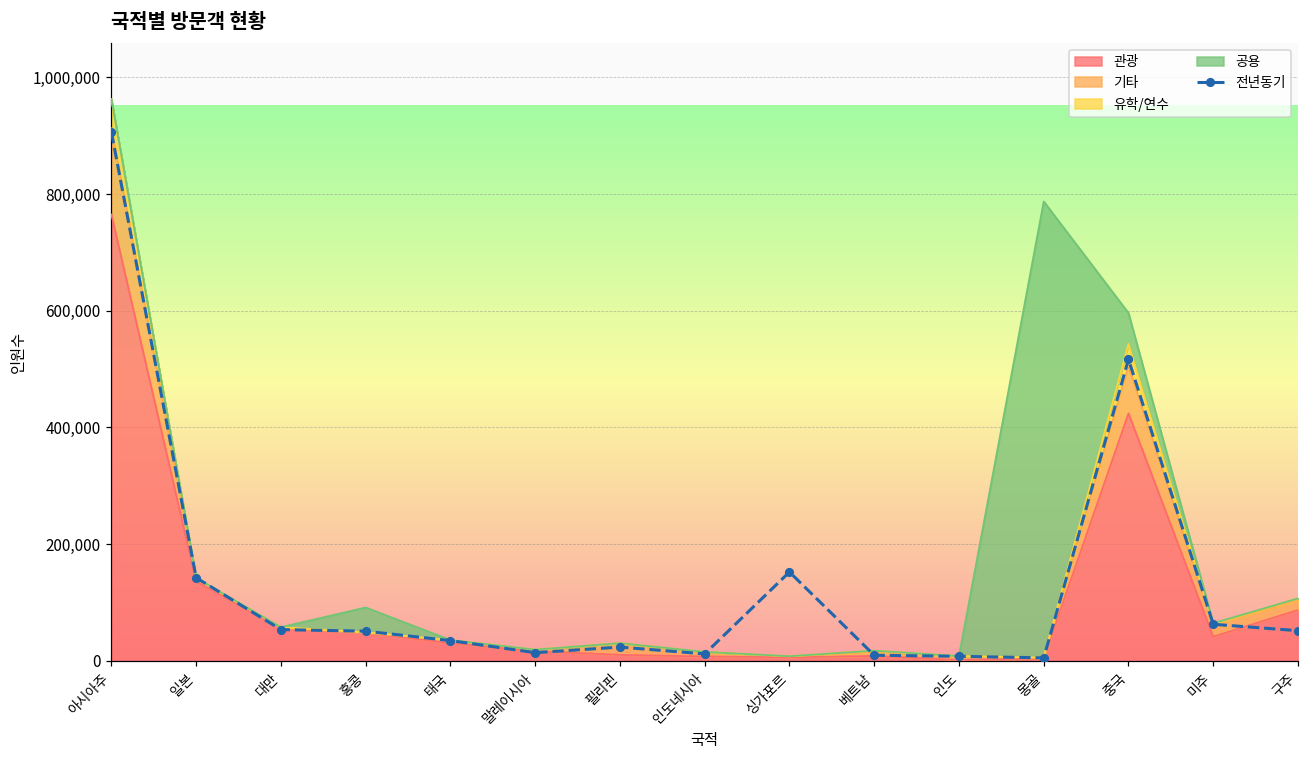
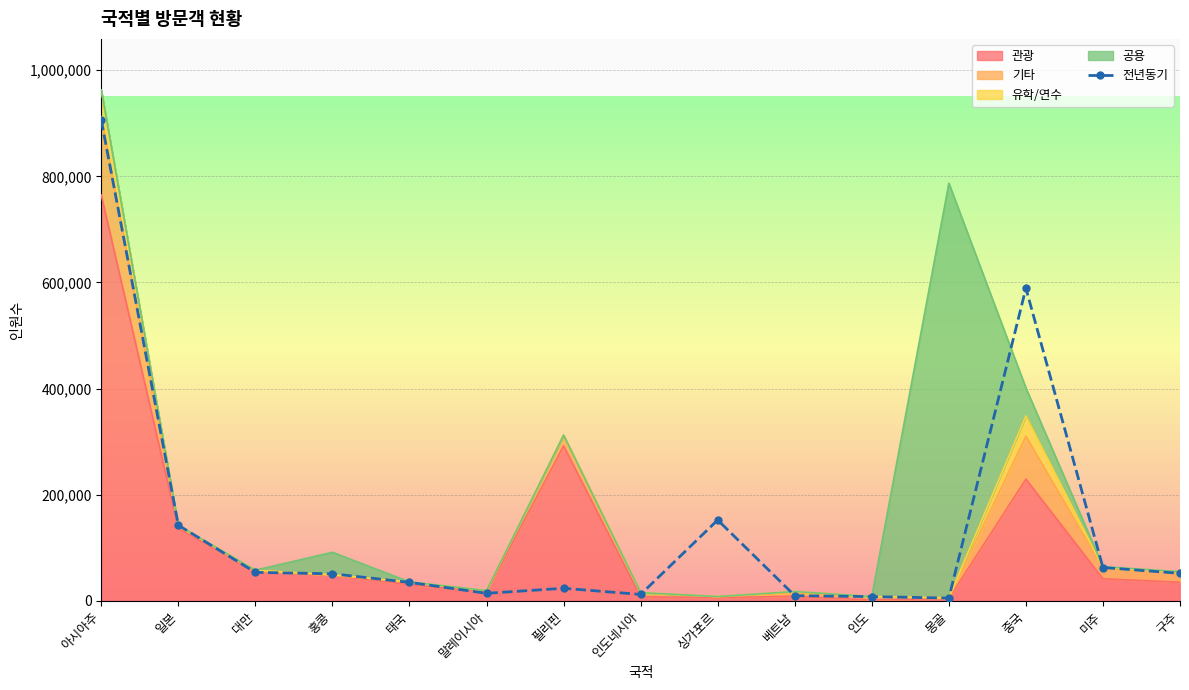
  {
    "관광": {
      "아시아주": "760,000",
-     "필리핀": "10,000",
+     "필리핀": "290,000",
      "인도": "0",
-     "중국": "420,000",
+     "중국": "230,000",
      "미주": "40,000",
-     "구주": "90,000"
+     "구주": "40,000"
    },
    "공용": {
      "중국": "50,000"
    },
    "전년동기": {
      "아시아주": "910,000",
      "필리핀": "20,000",
      "싱가포르": "150,000",
-     "중국": "520,000"
+     "중국": "590,000"
    }
  }
